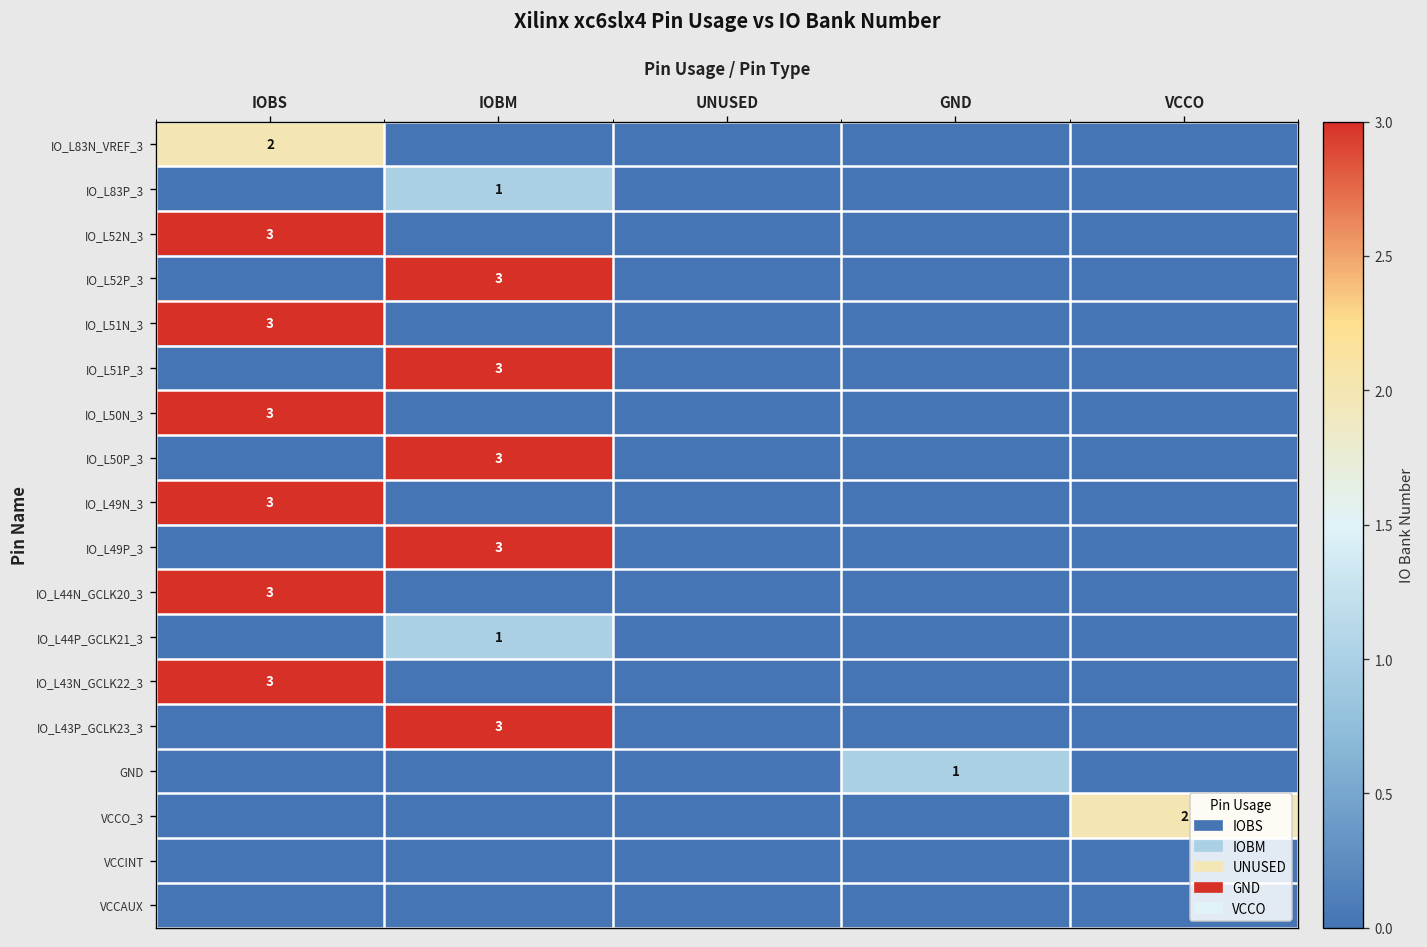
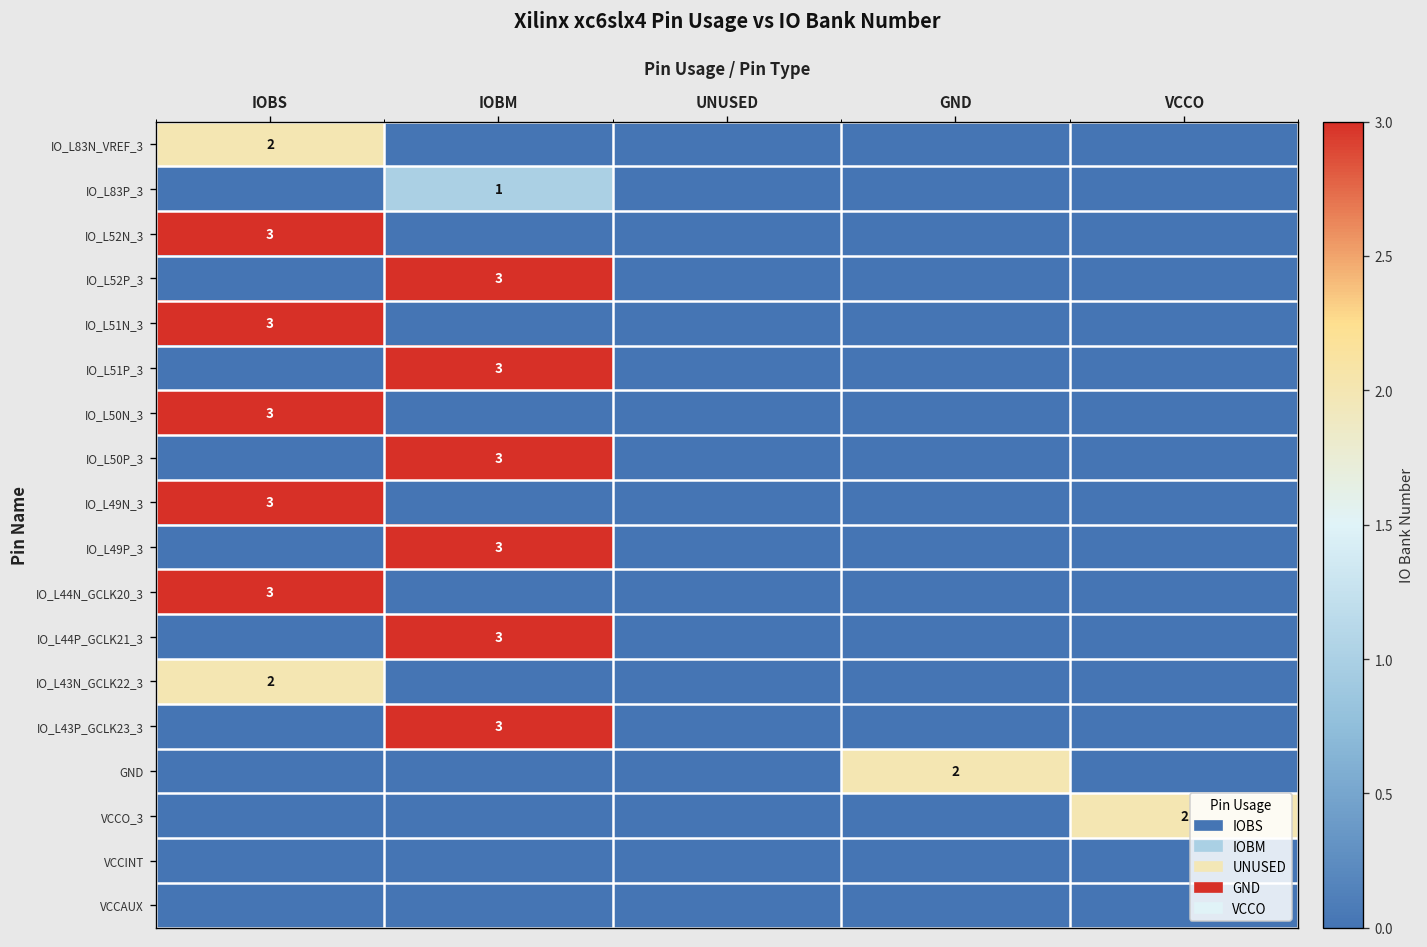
  {
    "IO_L83N_VREF_3": {
      "IOBS": 2
    },
    "IO_L83P_3": {
      "IOBM": 1
    },
    "IO_L52N_3": {
      "IOBS": 3
    },
    "IO_L52P_3": {
      "IOBM": 3
    },
    "IO_L51N_3": {
      "IOBS": 3
    },
    "IO_L51P_3": {
      "IOBM": 3
    },
    "IO_L50N_3": {
      "IOBS": 3
    },
    "IO_L50P_3": {
      "IOBM": 3
    },
    "IO_L49N_3": {
      "IOBS": 3
    },
    "IO_L49P_3": {
      "IOBM": 3
    },
    "IO_L44N_GCLK20_3": {
      "IOBS": 3
    },
    "IO_L44P_GCLK21_3": {
-     "IOBM": 1
+     "IOBM": 3
    },
    "IO_L43N_GCLK22_3": {
-     "IOBS": 3
+     "IOBS": 2
    },
    "IO_L43P_GCLK23_3": {
      "IOBM": 3
    },
    "GND": {
-     "GND": 1
+     "GND": 2
    },
    "VCCO_3": {
      "VCCO": 2
    }
  }
